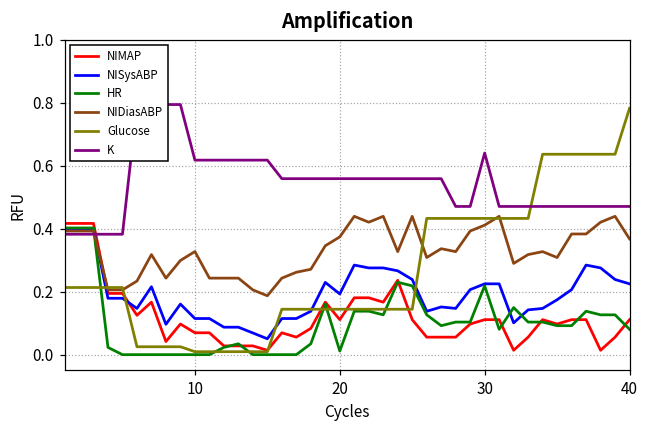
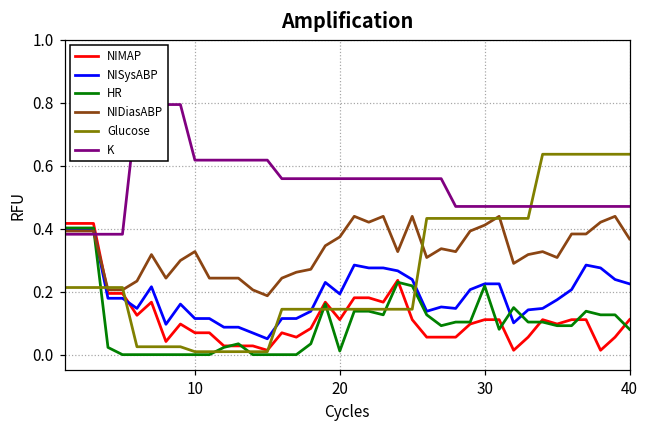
  {
    "NIMAP": {
      "10": 0.07,
      "20": 0.11,
      "30": 0.11,
      "40": 0.11
    },
    "NISysABP": {
      "10": 0.11,
      "20": 0.19,
      "40": 0.22
    },
    "HR": {
      "10": 0.00,
      "20": 0.01,
      "40": 0.08
    },
    "NIDiasABP": {
      "10": 0.33,
      "20": 0.37,
      "30": 0.41,
      "40": 0.37
    },
    "Glucose": {
      "10": 0.01,
      "20": 0.14,
      "30": 0.43,
-     "40": 0.78
+     "40": 0.64
    },
    "K": {
      "10": 0.62,
      "20": 0.56,
-     "30": 0.64,
+     "30": 0.47,
      "40": 0.47
    }
  }
